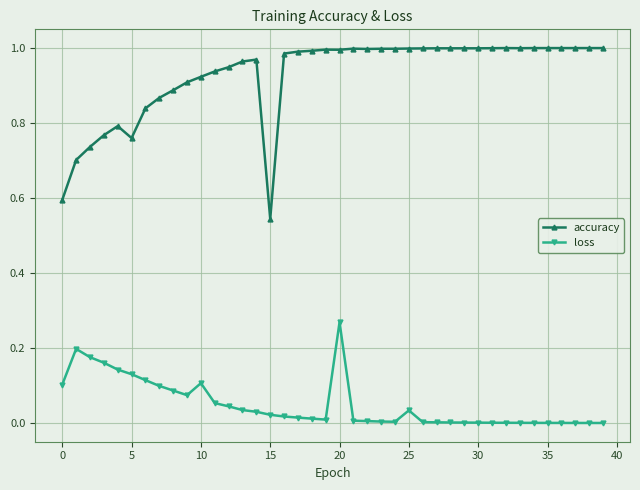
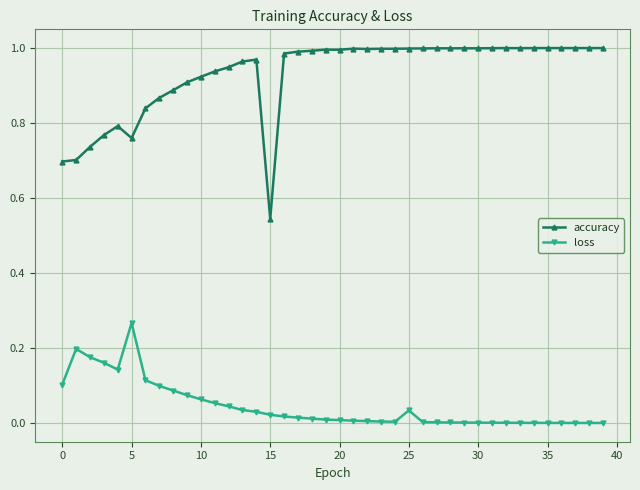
  {
    "accuracy": {
-     "0": 0.60,
+     "0": 0.70,
      "5": 0.76,
      "10": 0.92,
      "15": 0.54,
      "20": 1.00,
      "25": 1.00,
      "30": 1.00,
      "35": 1.00
    },
    "loss": {
      "0": 0.10,
-     "5": 0.13,
-     "10": 0.11,
+     "5": 0.27,
+     "10": 0.06,
      "15": 0.02,
-     "20": 0.27,
+     "20": 0.01,
      "25": 0.03,
      "30": 0.00,
      "35": 0.00
    }
  }
